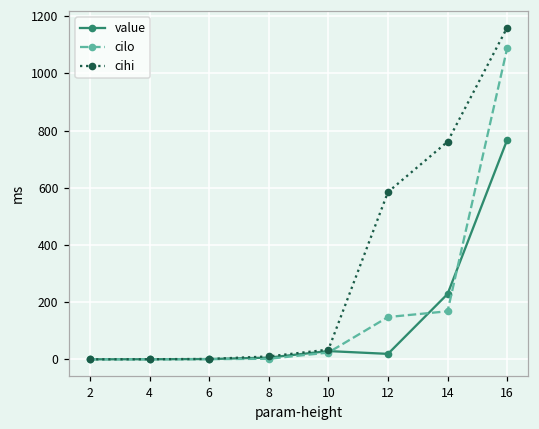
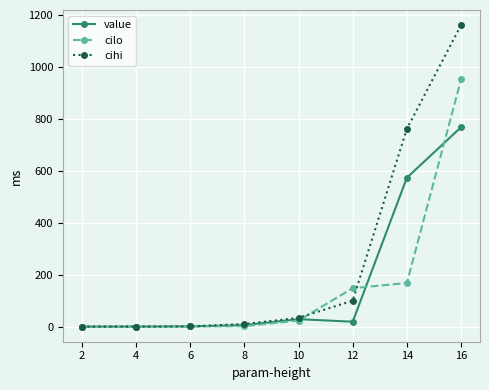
  {
    "value": {
      "12": 20,
-     "14": 230,
+     "14": 570,
      "16": 770
    },
    "cilo": {
      "12": 150,
      "14": 170,
-     "16": 1090
+     "16": 950
    },
    "cihi": {
-     "12": 580,
+     "12": 100,
      "14": 760,
      "16": 1160
    }
  }
